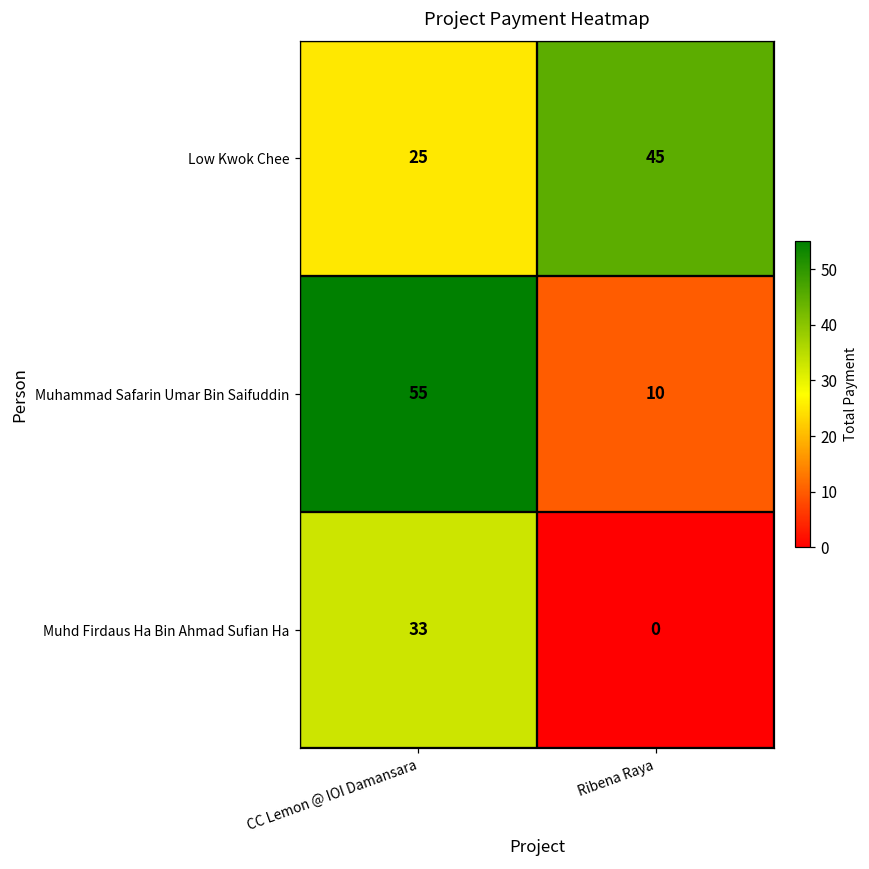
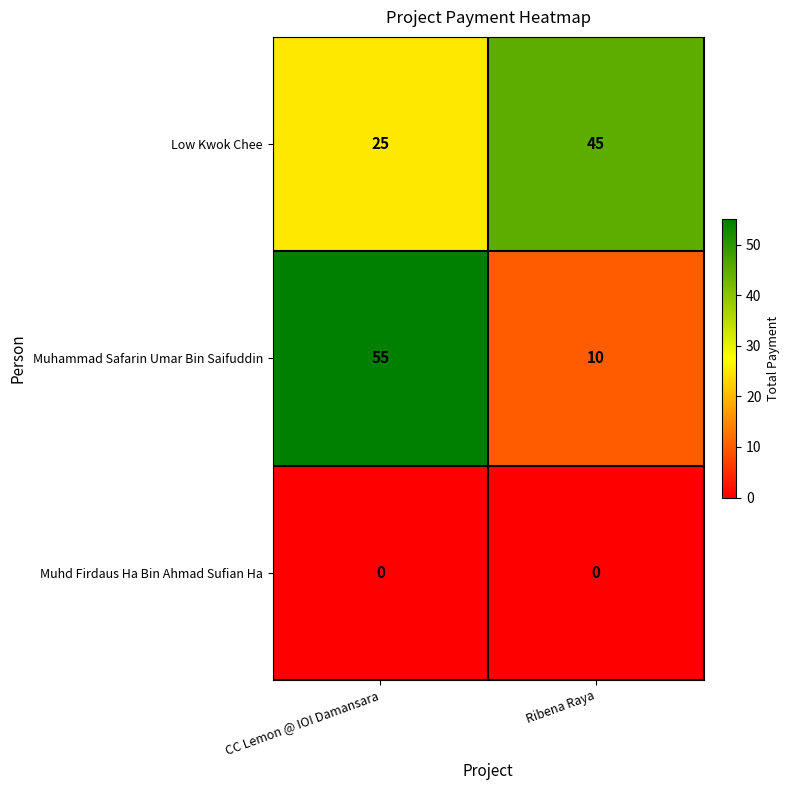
  {
    "Low Kwok Chee": {
      "CC Lemon @ IOI Damansara": 25,
      "Ribena Raya": 45
    },
    "Muhammad Safarin Umar Bin Saifuddin": {
      "CC Lemon @ IOI Damansara": 55,
      "Ribena Raya": 10
    },
    "Muhd Firdaus Ha Bin Ahmad Sufian Ha": {
-     "CC Lemon @ IOI Damansara": 33,
+     "CC Lemon @ IOI Damansara": 0,
      "Ribena Raya": 0
    }
  }
